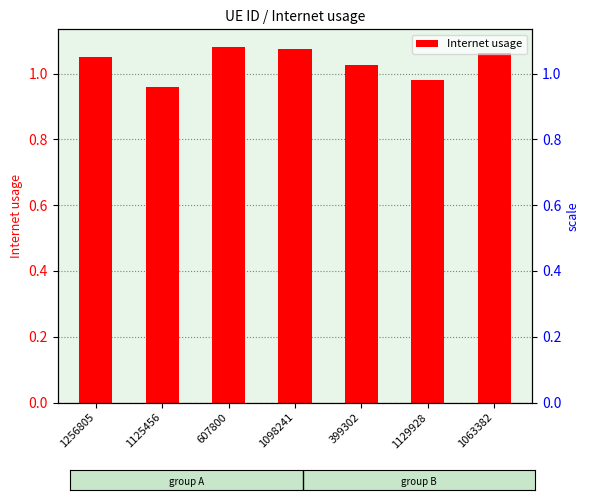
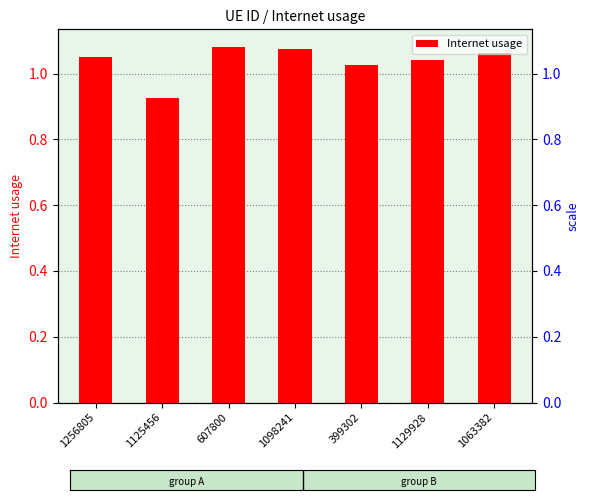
  {
    "1256805": 1.05,
-   "1125456": 0.96,
+   "1125456": 0.93,
    "607800": 1.08,
    "1098241": 1.08,
    "399302": 1.03,
-   "1129928": 0.98
+   "1129928": 1.04
  }
